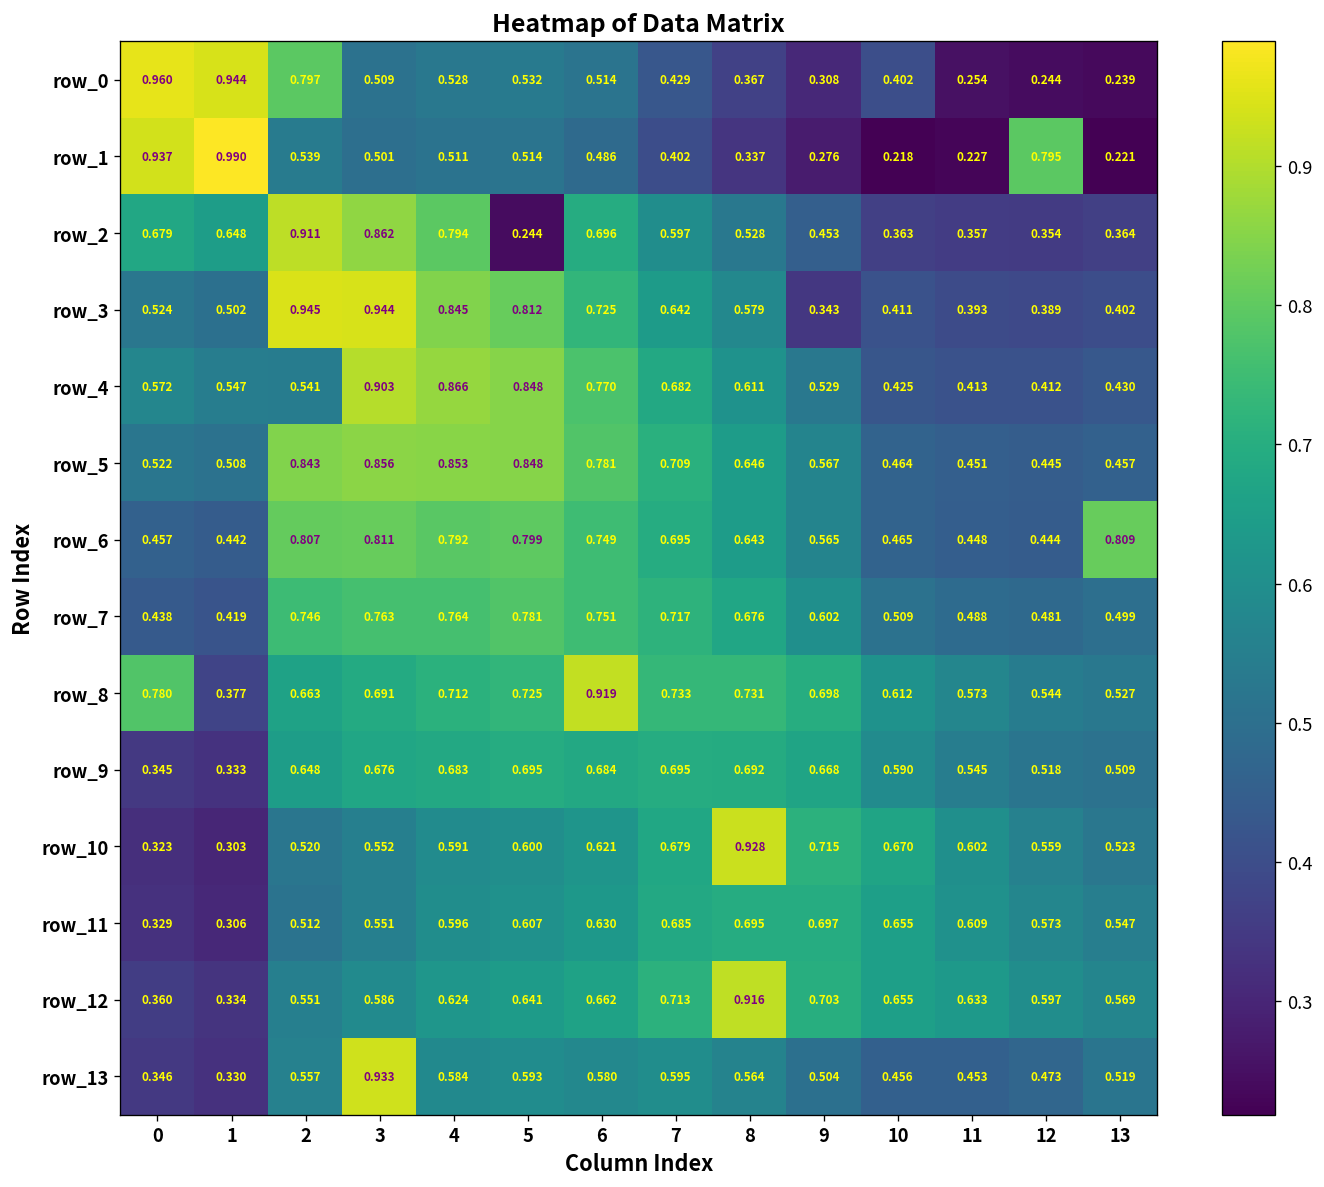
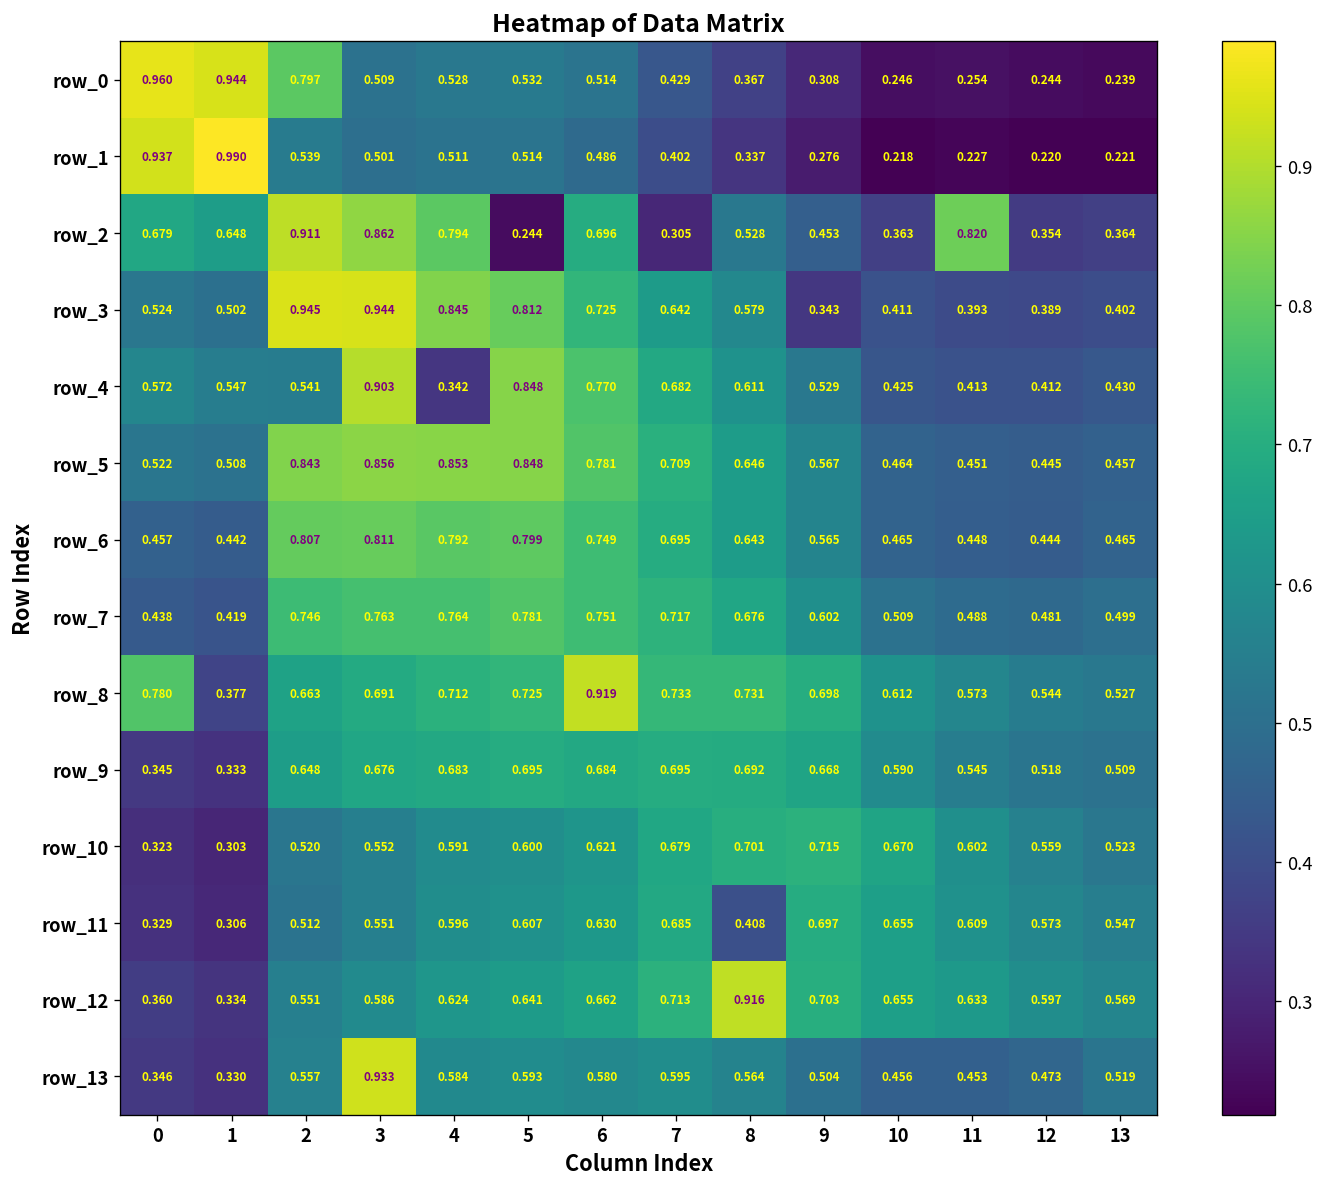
  {
    "row_0": {
      "0": 0.960,
      "1": 0.944,
      "2": 0.797,
      "3": 0.509,
      "4": 0.528,
      "5": 0.532,
      "6": 0.514,
      "7": 0.429,
      "8": 0.367,
      "9": 0.308,
-     "10": 0.402,
+     "10": 0.246,
      "11": 0.254,
      "12": 0.244,
      "13": 0.239
    },
    "row_1": {
      "0": 0.937,
      "1": 0.990,
      "2": 0.539,
      "3": 0.501,
      "4": 0.511,
      "5": 0.514,
      "6": 0.486,
      "7": 0.402,
      "8": 0.337,
      "9": 0.276,
      "10": 0.218,
      "11": 0.227,
-     "12": 0.795,
+     "12": 0.220,
      "13": 0.221
    },
    "row_2": {
      "0": 0.679,
      "1": 0.648,
      "2": 0.911,
      "3": 0.862,
      "4": 0.794,
      "5": 0.244,
      "6": 0.696,
-     "7": 0.597,
+     "7": 0.305,
      "8": 0.528,
      "9": 0.453,
      "10": 0.363,
-     "11": 0.357,
+     "11": 0.820,
      "12": 0.354,
      "13": 0.364
    },
    "row_3": {
      "0": 0.524,
      "1": 0.502,
      "2": 0.945,
      "3": 0.944,
      "4": 0.845,
      "5": 0.812,
      "6": 0.725,
      "7": 0.642,
      "8": 0.579,
      "9": 0.343,
      "10": 0.411,
      "11": 0.393,
      "12": 0.389,
      "13": 0.402
    },
    "row_4": {
      "0": 0.572,
      "1": 0.547,
      "2": 0.541,
      "3": 0.903,
-     "4": 0.866,
+     "4": 0.342,
      "5": 0.848,
      "6": 0.770,
      "7": 0.682,
      "8": 0.611,
      "9": 0.529,
      "10": 0.425,
      "11": 0.413,
      "12": 0.412,
      "13": 0.430
    },
    "row_5": {
      "0": 0.522,
      "1": 0.508,
      "2": 0.843,
      "3": 0.856,
      "4": 0.853,
      "5": 0.848,
      "6": 0.781,
      "7": 0.709,
      "8": 0.646,
      "9": 0.567,
      "10": 0.464,
      "11": 0.451,
      "12": 0.445,
      "13": 0.457
    },
    "row_6": {
      "0": 0.457,
      "1": 0.442,
      "2": 0.807,
      "3": 0.811,
      "4": 0.792,
      "5": 0.799,
      "6": 0.749,
      "7": 0.695,
      "8": 0.643,
      "9": 0.565,
      "10": 0.465,
      "11": 0.448,
      "12": 0.444,
-     "13": 0.809
+     "13": 0.465
    },
    "row_7": {
      "0": 0.438,
      "1": 0.419,
      "2": 0.746,
      "3": 0.763,
      "4": 0.764,
      "5": 0.781,
      "6": 0.751,
      "7": 0.717,
      "8": 0.676,
      "9": 0.602,
      "10": 0.509,
      "11": 0.488,
      "12": 0.481,
      "13": 0.499
    },
    "row_8": {
      "0": 0.780,
      "1": 0.377,
      "2": 0.663,
      "3": 0.691,
      "4": 0.712,
      "5": 0.725,
      "6": 0.919,
      "7": 0.733,
      "8": 0.731,
      "9": 0.698,
      "10": 0.612,
      "11": 0.573,
      "12": 0.544,
      "13": 0.527
    },
    "row_9": {
      "0": 0.345,
      "1": 0.333,
      "2": 0.648,
      "3": 0.676,
      "4": 0.683,
      "5": 0.695,
      "6": 0.684,
      "7": 0.695,
      "8": 0.692,
      "9": 0.668,
      "10": 0.590,
      "11": 0.545,
      "12": 0.518,
      "13": 0.509
    },
    "row_10": {
      "0": 0.323,
      "1": 0.303,
      "2": 0.520,
      "3": 0.552,
      "4": 0.591,
      "5": 0.600,
      "6": 0.621,
      "7": 0.679,
-     "8": 0.928,
+     "8": 0.701,
      "9": 0.715,
      "10": 0.670,
      "11": 0.602,
      "12": 0.559,
      "13": 0.523
    },
    "row_11": {
      "0": 0.329,
      "1": 0.306,
      "2": 0.512,
      "3": 0.551,
      "4": 0.596,
      "5": 0.607,
      "6": 0.630,
      "7": 0.685,
-     "8": 0.695,
+     "8": 0.408,
      "9": 0.697,
      "10": 0.655,
      "11": 0.609,
      "12": 0.573,
      "13": 0.547
    },
    "row_12": {
      "0": 0.360,
      "1": 0.334,
      "2": 0.551,
      "3": 0.586,
      "4": 0.624,
      "5": 0.641,
      "6": 0.662,
      "7": 0.713,
      "8": 0.916,
      "9": 0.703,
      "10": 0.655,
      "11": 0.633,
      "12": 0.597,
      "13": 0.569
    },
    "row_13": {
      "0": 0.346,
      "1": 0.330,
      "2": 0.557,
      "3": 0.933,
      "4": 0.584,
      "5": 0.593,
      "6": 0.580,
      "7": 0.595,
      "8": 0.564,
      "9": 0.504,
      "10": 0.456,
      "11": 0.453,
      "12": 0.473,
      "13": 0.519
    }
  }
